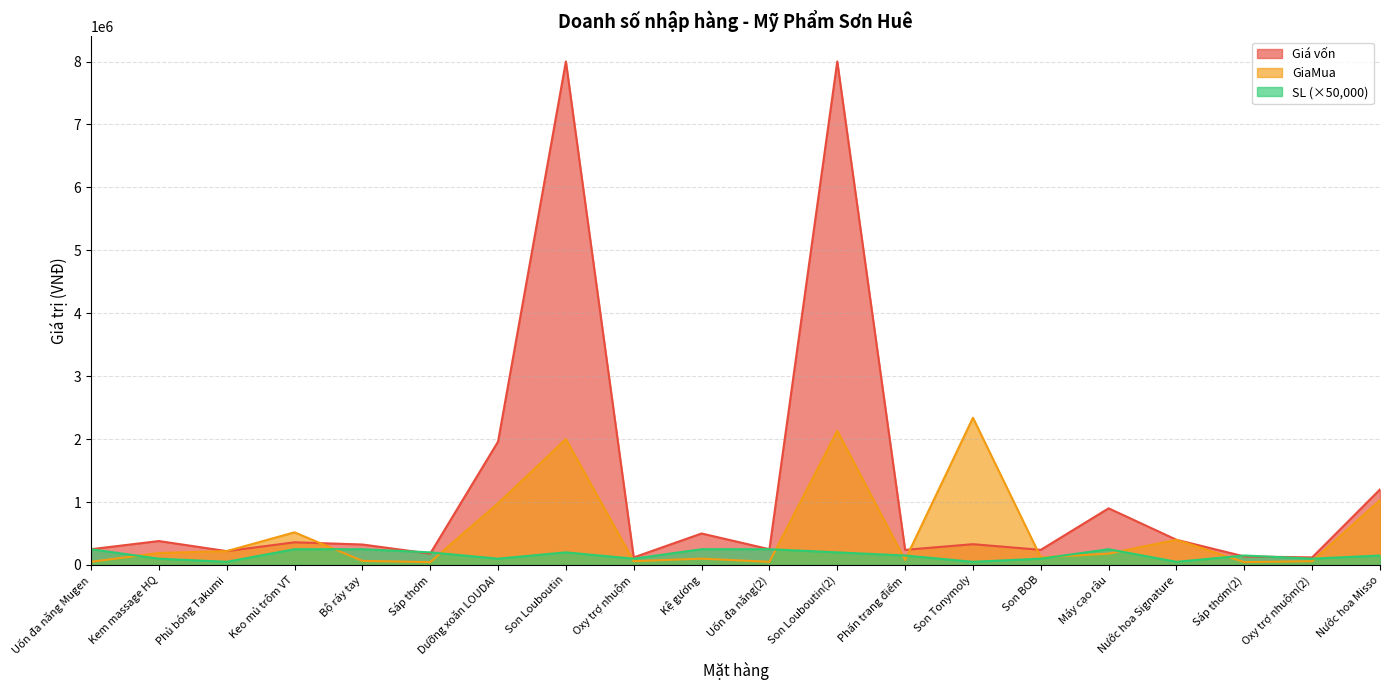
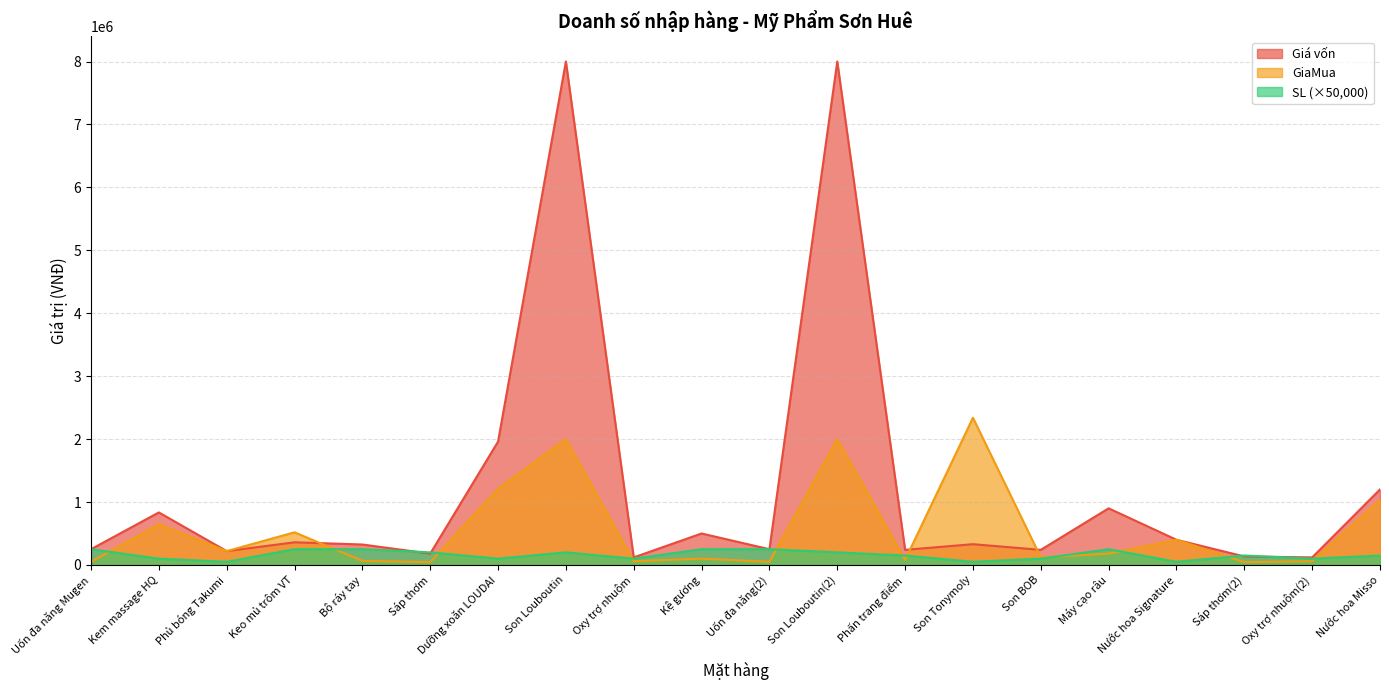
  {
    "Giá vốn": {
-     "Kem massage HQ": 400000,
+     "Kem massage HQ": 800000,
      "Keo mủ trôm VT": 400000,
      "Bộ ráy tay": 300000,
      "Dưỡng xoăn LOUDAI": 2000000,
      "Son Louboutin": 8000000,
      "Kệ gương": 500000,
      "Son Louboutin(2)": 8000000,
      "Phấn trang điểm": 200000,
      "Son Tonymoly": 300000,
      "Son BOB": 200000,
      "Máy cạo râu": 900000,
      "Nước hoa Misso": 1200000
    },
    "GiaMua": {
      "Uốn đa năng Mugen": 100000,
-     "Kem massage HQ": 200000,
+     "Kem massage HQ": 600000,
      "Keo mủ trôm VT": 500000,
      "Bộ ráy tay": 100000,
      "Sáp thơm": 0,
-     "Dưỡng xoăn LOUDAI": 1000000,
+     "Dưỡng xoăn LOUDAI": 1200000,
      "Son Louboutin": 2000000,
      "Kệ gương": 100000,
      "Uốn đa năng(2)": 100000,
-     "Son Louboutin(2)": 2100000,
+     "Son Louboutin(2)": 2000000,
      "Phấn trang điểm": 100000,
      "Son Tonymoly": 2300000,
      "Máy cạo râu": 200000,
      "Sáp thơm(2)": 0,
      "Nước hoa Misso": 1000000
    },
    "SL (×50,000)": {
      "Kem massage HQ": 100000,
      "Phủ bóng Takumi": 100000,
      "Keo mủ trôm VT": 300000,
      "Bộ ráy tay": 300000,
      "Dưỡng xoăn LOUDAI": 100000,
      "Son Louboutin": 200000,
      "Kệ gương": 300000,
      "Son Louboutin(2)": 200000,
      "Phấn trang điểm": 200000,
      "Son Tonymoly": 100000,
      "Máy cạo râu": 300000,
      "Nước hoa Signature": 100000,
      "Nước hoa Misso": 200000
    }
  }
